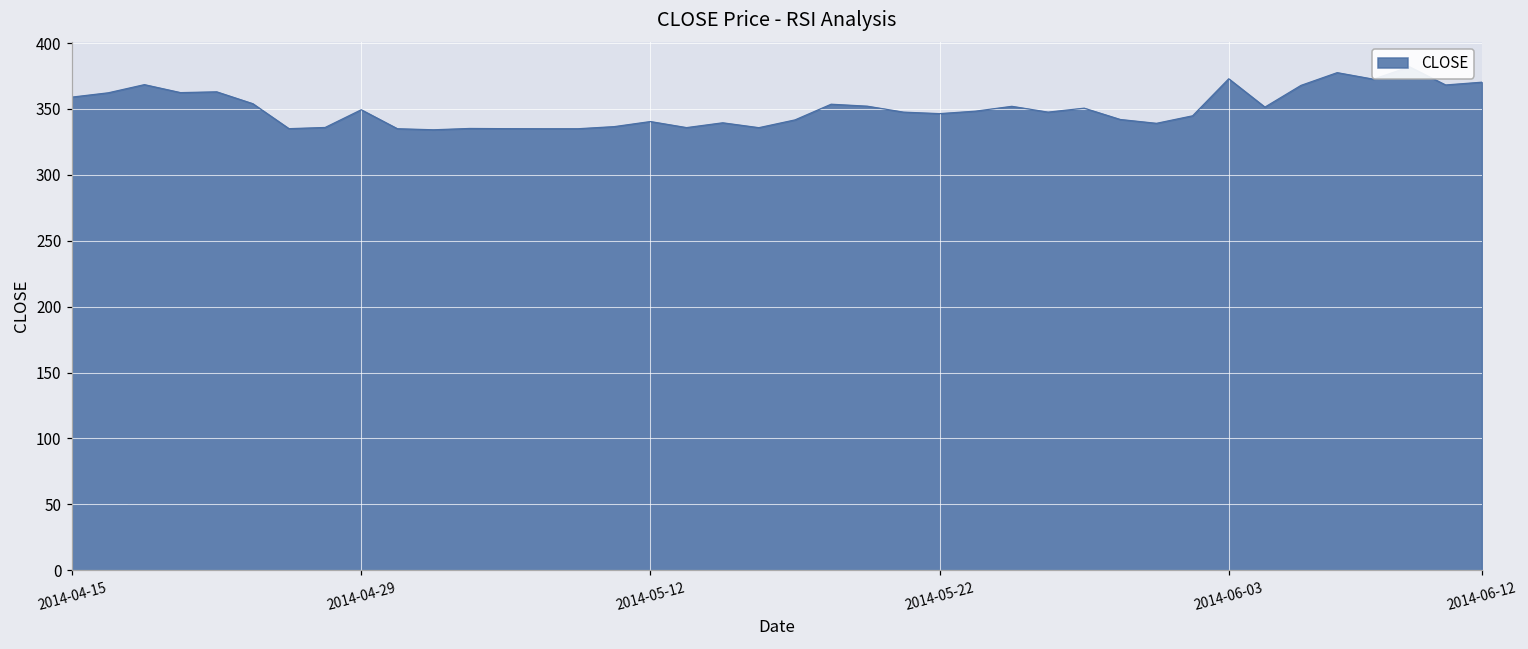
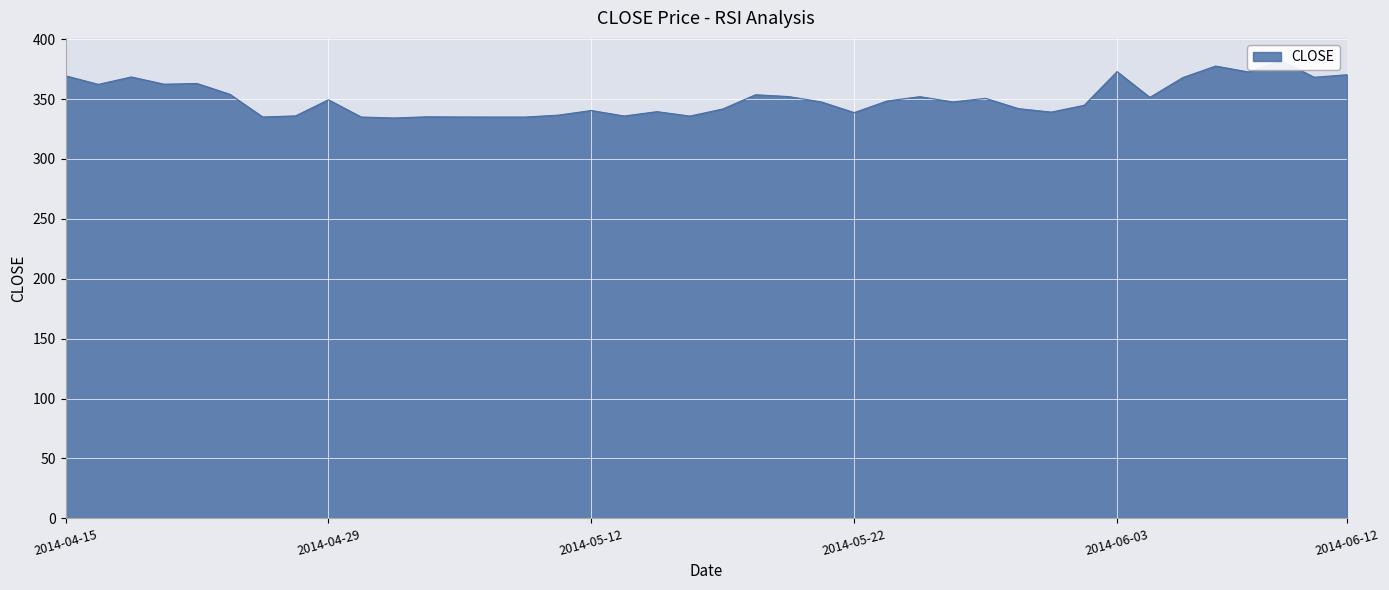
  {
-   "2014-04-15": 359,
+   "2014-04-15": 369,
    "2014-04-29": 349,
    "2014-05-12": 340,
-   "2014-05-22": 346,
+   "2014-05-22": 339,
    "2014-06-03": 373,
    "2014-06-12": 370
  }
